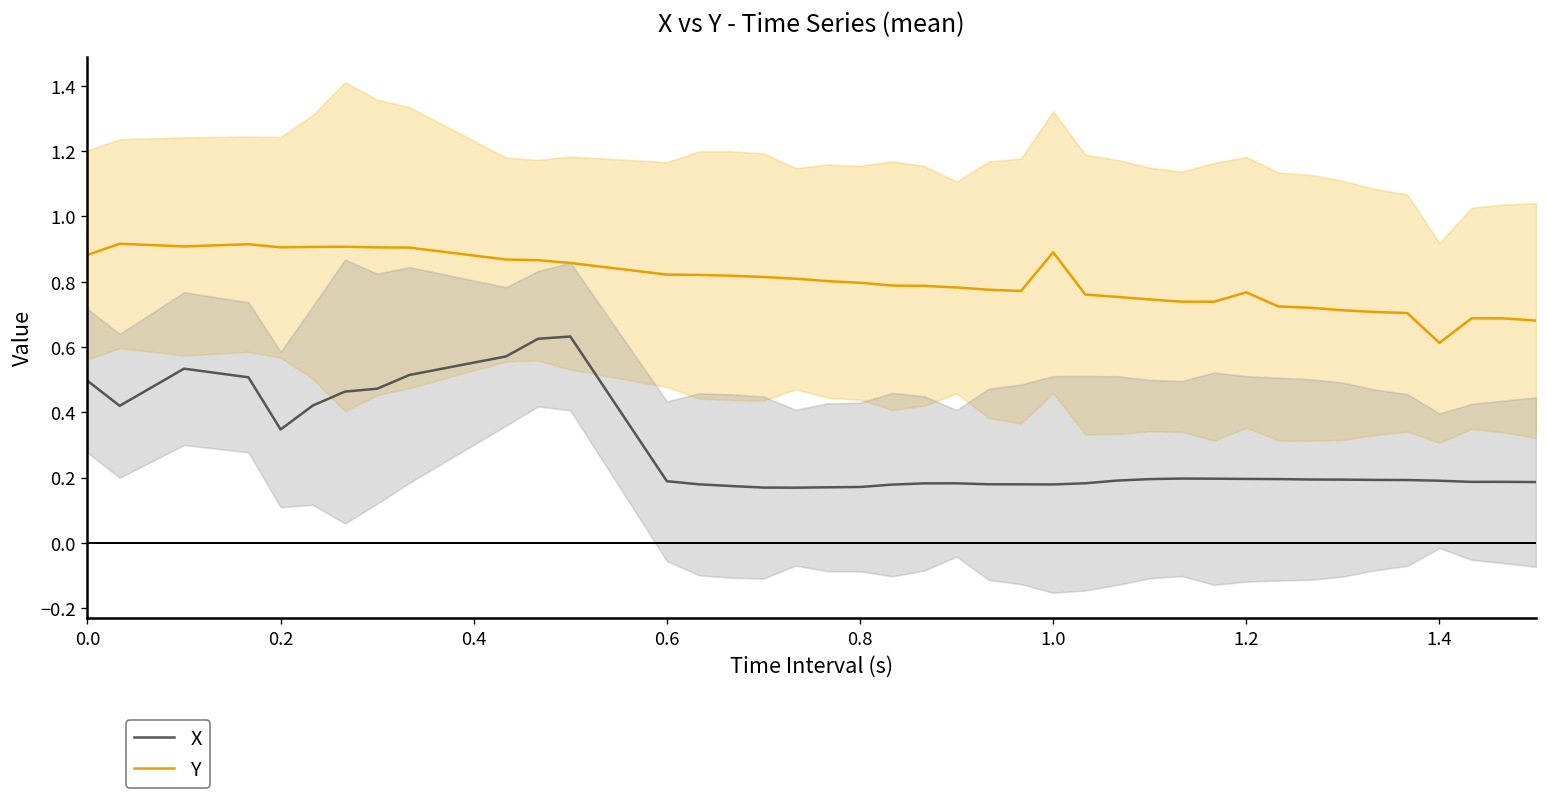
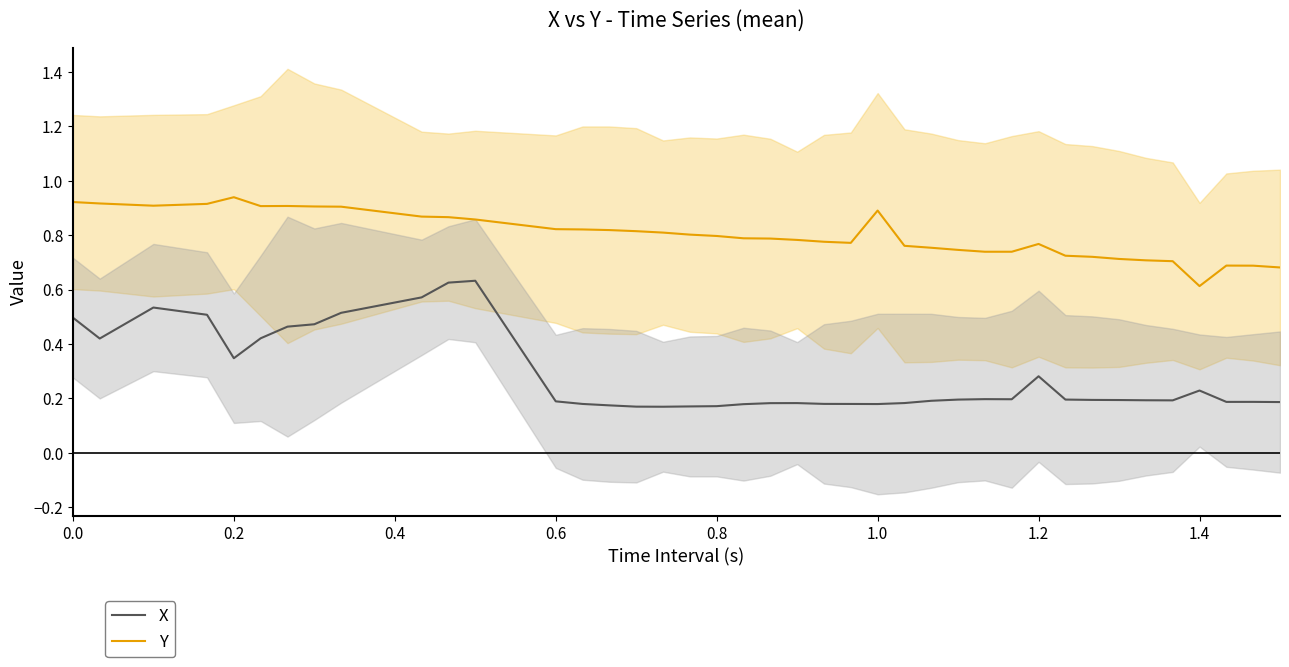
  {
    "X": {
      "0.0": 0.50,
      "0.2": 0.35,
      "0.6": 0.19,
      "0.8": 0.17,
      "1.0": 0.18,
-     "1.2": 0.20,
-     "1.4": 0.19
+     "1.2": 0.28,
+     "1.4": 0.23
    },
    "Y": {
-     "0.0": 0.88,
-     "0.2": 0.91,
+     "0.0": 0.92,
+     "0.2": 0.94,
      "0.6": 0.82,
      "0.8": 0.80,
      "1.0": 0.89,
      "1.2": 0.77,
      "1.4": 0.61
    }
  }
